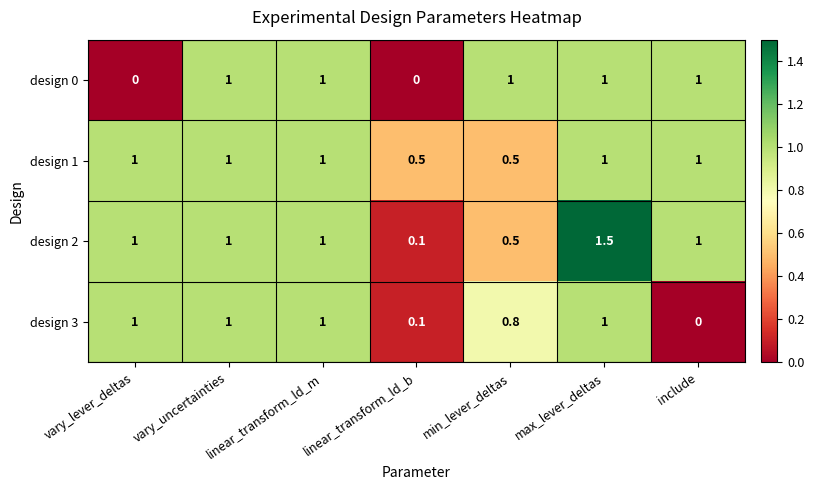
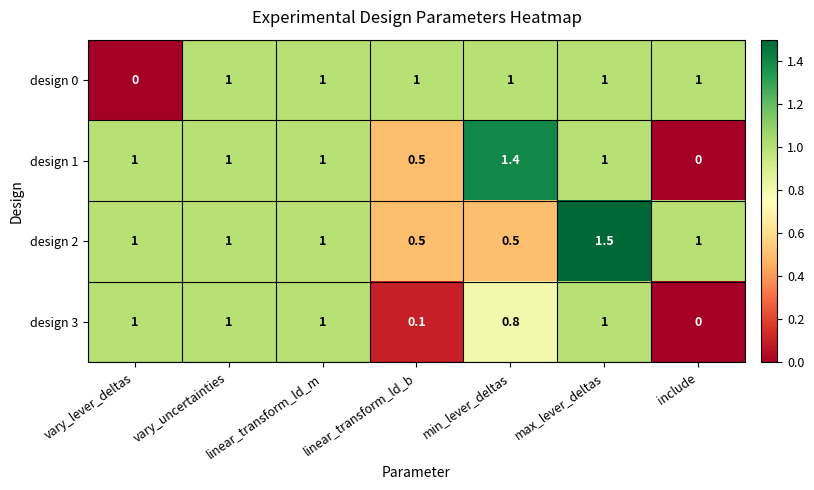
  {
    "design 0": {
      "vary_lever_deltas": 0,
      "vary_uncertainties": 1,
      "linear_transform_ld_m": 1,
-     "linear_transform_ld_b": 0,
+     "linear_transform_ld_b": 1,
      "min_lever_deltas": 1,
      "max_lever_deltas": 1,
      "include": 1
    },
    "design 1": {
      "vary_lever_deltas": 1,
      "vary_uncertainties": 1,
      "linear_transform_ld_m": 1,
      "linear_transform_ld_b": 0.5,
-     "min_lever_deltas": 0.5,
+     "min_lever_deltas": 1.4,
      "max_lever_deltas": 1,
-     "include": 1
+     "include": 0
    },
    "design 2": {
      "vary_lever_deltas": 1,
      "vary_uncertainties": 1,
      "linear_transform_ld_m": 1,
-     "linear_transform_ld_b": 0.1,
+     "linear_transform_ld_b": 0.5,
      "min_lever_deltas": 0.5,
      "max_lever_deltas": 1.5,
      "include": 1
    },
    "design 3": {
      "vary_lever_deltas": 1,
      "vary_uncertainties": 1,
      "linear_transform_ld_m": 1,
      "linear_transform_ld_b": 0.1,
      "min_lever_deltas": 0.8,
      "max_lever_deltas": 1,
      "include": 0
    }
  }
